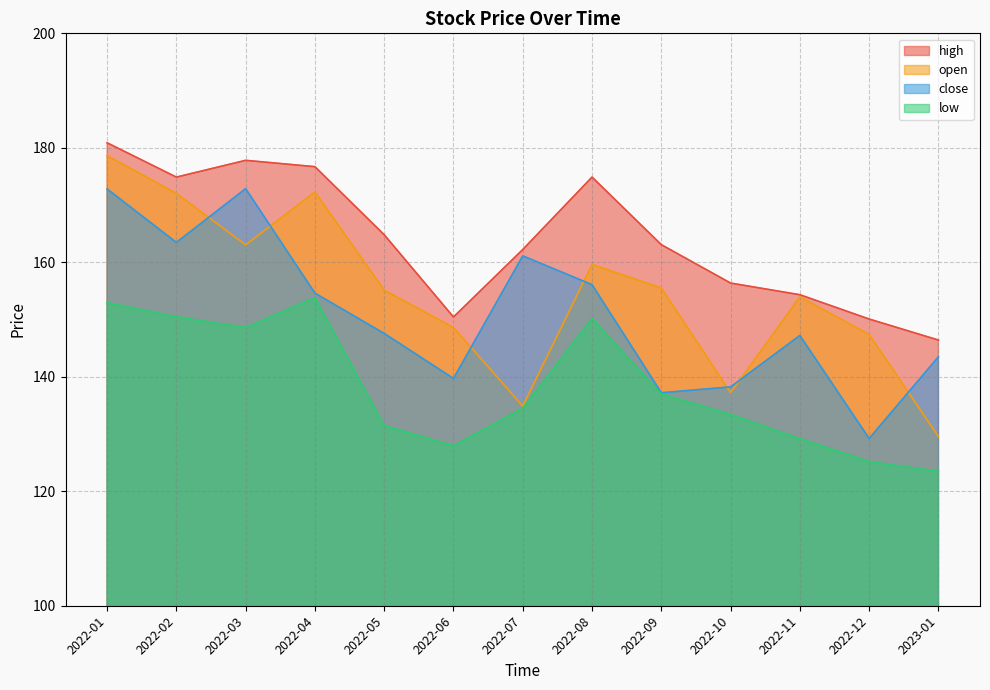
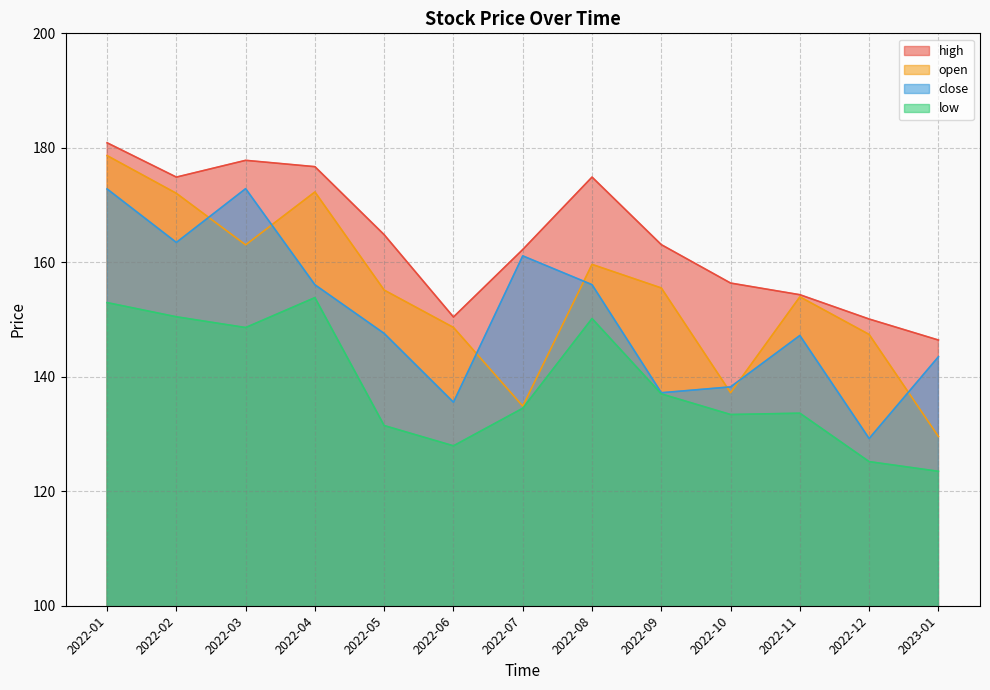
  {
    "high": {
      "2022-01": 181,
      "2022-02": 175,
      "2022-03": 178,
      "2022-04": 177,
      "2022-05": 165,
      "2022-06": 150,
      "2022-07": 162,
      "2022-08": 175,
      "2022-09": 163,
      "2022-10": 156,
      "2022-12": 150,
      "2023-01": 146
    },
    "open": {
      "2022-01": 179,
      "2022-02": 172,
      "2022-03": 163,
      "2022-04": 172,
      "2022-05": 155,
      "2022-06": 149,
      "2022-08": 160,
      "2022-09": 156,
      "2022-10": 137,
      "2022-12": 147,
      "2023-01": 130
    },
    "close": {
      "2022-01": 173,
      "2022-02": 163,
      "2022-03": 173,
-     "2022-04": 155,
+     "2022-04": 156,
      "2022-05": 148,
-     "2022-06": 140,
+     "2022-06": 136,
      "2022-07": 161,
      "2022-08": 156,
      "2022-10": 138,
      "2022-11": 147,
      "2022-12": 129,
      "2023-01": 143
    },
    "low": {
      "2022-01": 153,
      "2022-02": 150,
      "2022-03": 149,
      "2022-04": 154,
      "2022-05": 131,
      "2022-06": 128,
      "2022-08": 150,
      "2022-10": 133,
-     "2022-11": 129,
+     "2022-11": 134,
      "2022-12": 125,
      "2023-01": 123
    }
  }
